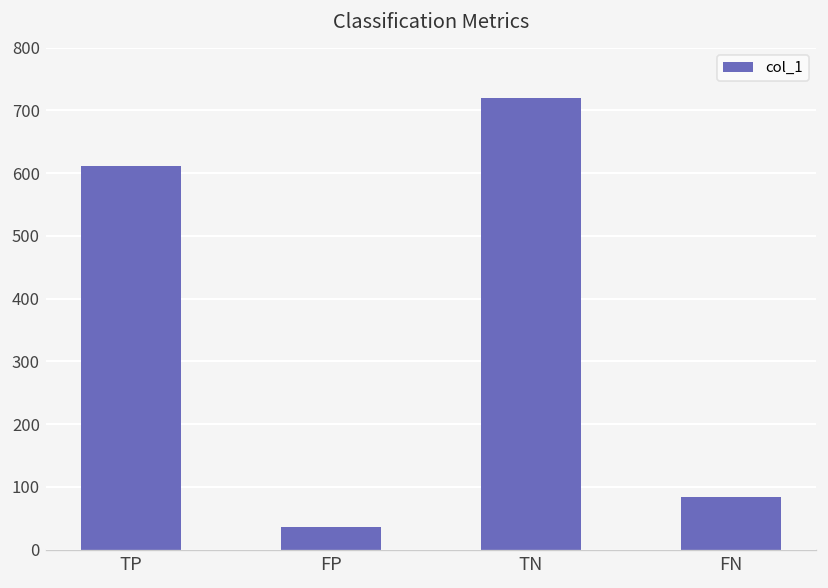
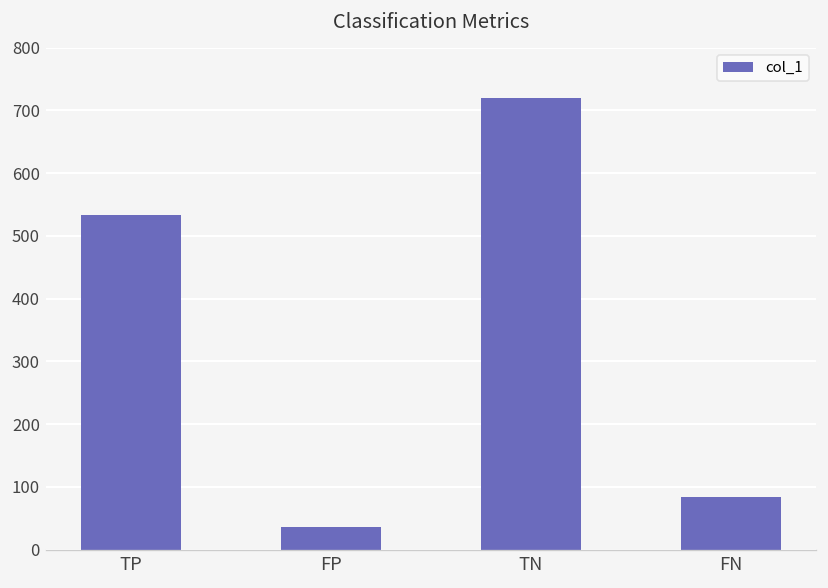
  {
-   "TP": 610,
+   "TP": 530,
    "FP": 40,
    "TN": 720,
    "FN": 80
  }
